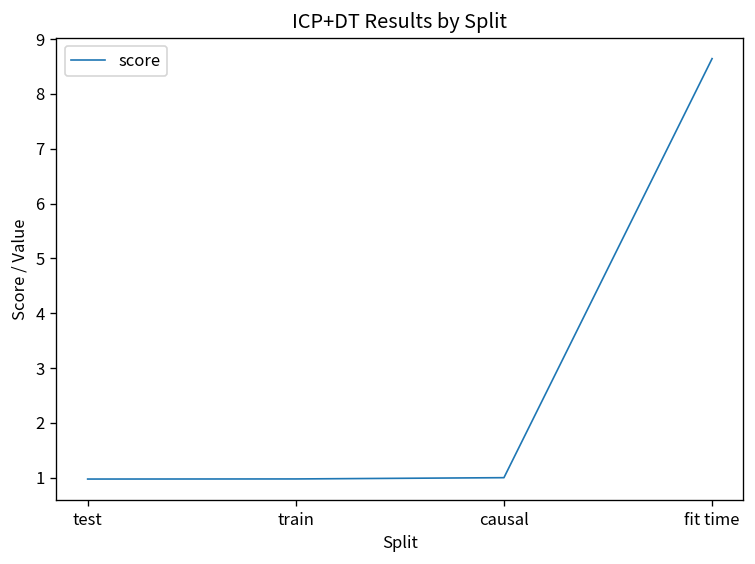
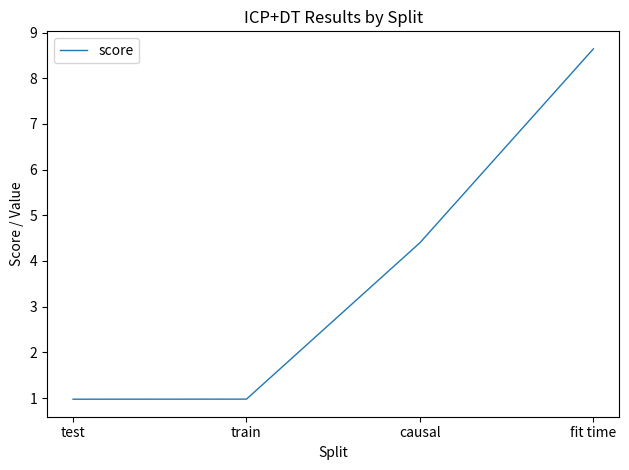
  {
    "test": 1.0,
    "train": 1.0,
-   "causal": 1.0,
+   "causal": 4.4,
    "fit time": 8.6
  }
